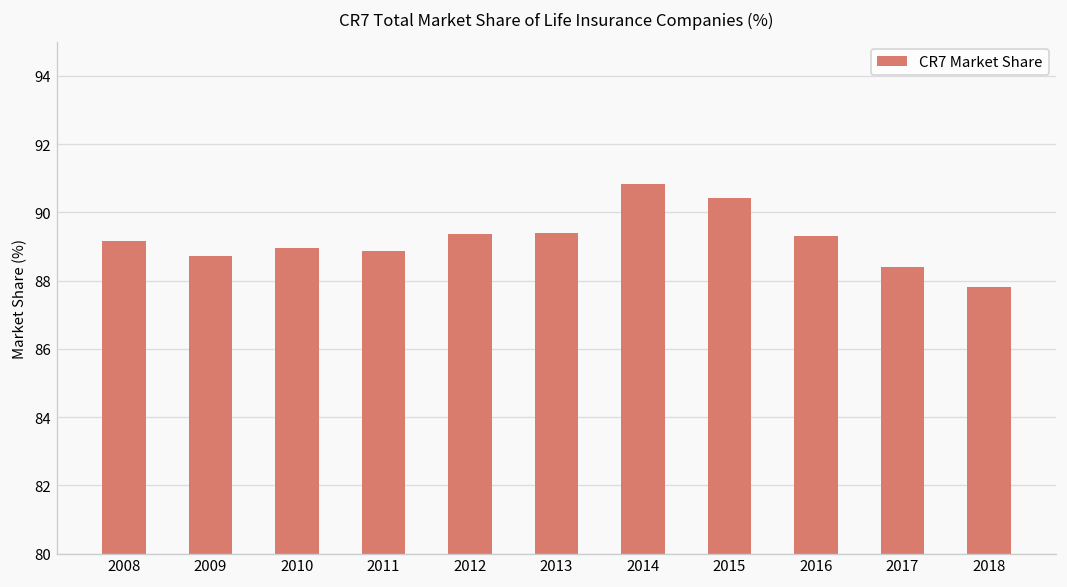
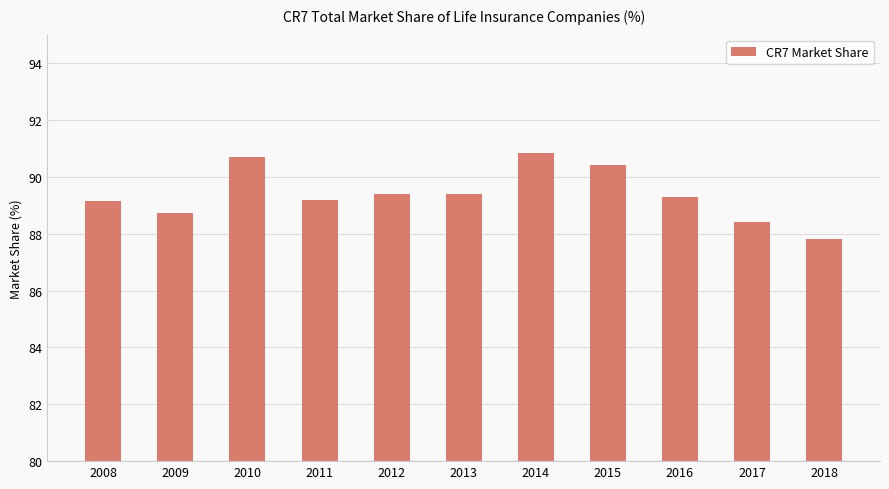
  {
    "2008": 89.2,
    "2009": 88.7,
-   "2010": 89.0,
-   "2011": 88.9,
+   "2010": 90.7,
+   "2011": 89.2,
    "2012": 89.4,
    "2013": 89.4,
    "2014": 90.8,
    "2015": 90.4,
    "2016": 89.3,
    "2017": 88.4,
    "2018": 87.8
  }
